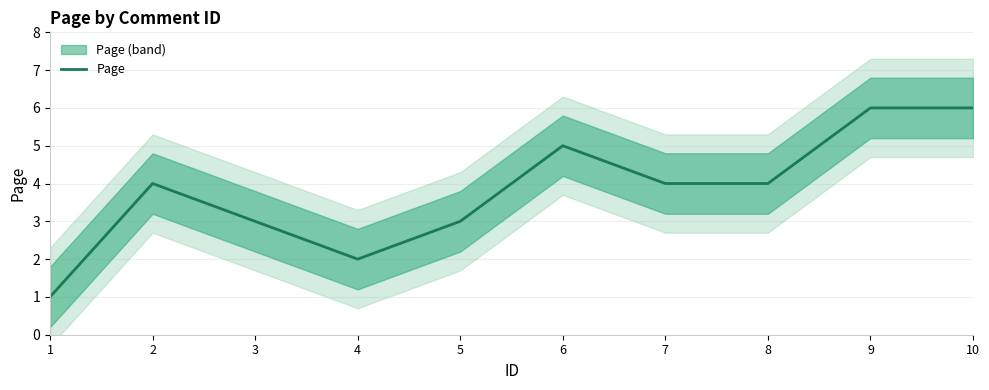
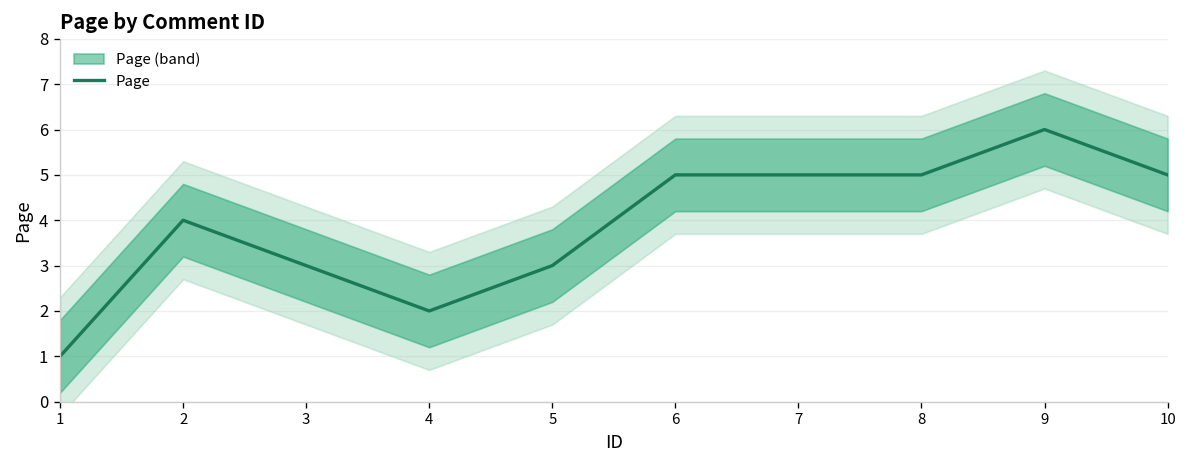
  {
    "Page": {
      "1": 1,
      "2": 4,
      "3": 3,
      "4": 2,
      "5": 3,
      "6": 5,
-     "7": 4,
-     "8": 4,
+     "7": 5,
+     "8": 5,
      "9": 6,
-     "10": 6
+     "10": 5
    }
  }
